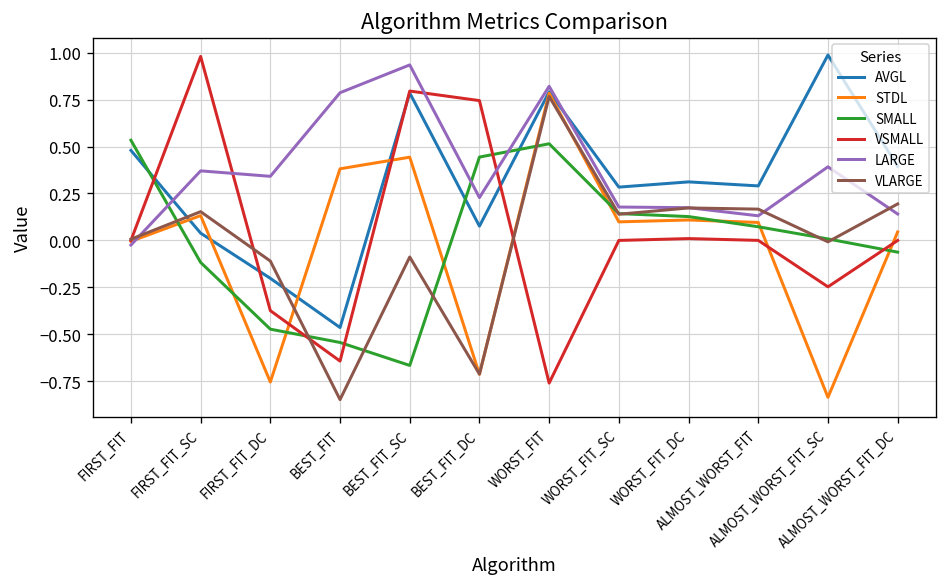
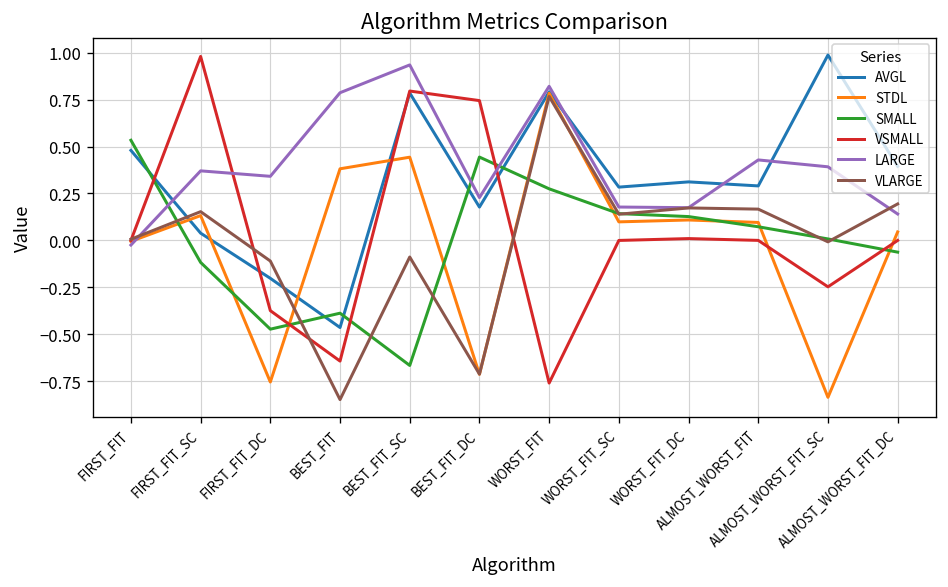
  {
    "AVGL": {
      "FIRST_FIT": 0.48,
      "FIRST_FIT_SC": 0.04,
      "FIRST_FIT_DC": -0.20,
      "BEST_FIT": -0.46,
-     "BEST_FIT_DC": 0.08,
+     "BEST_FIT_DC": 0.18,
      "WORST_FIT_SC": 0.28,
      "WORST_FIT_DC": 0.31,
      "ALMOST_WORST_FIT": 0.29,
      "ALMOST_WORST_FIT_SC": 0.99
    },
    "STDL": {
      "FIRST_FIT_SC": 0.13,
      "FIRST_FIT_DC": -0.75,
      "BEST_FIT": 0.38,
      "BEST_FIT_SC": 0.44,
      "WORST_FIT_SC": 0.10,
      "WORST_FIT_DC": 0.11,
      "ALMOST_WORST_FIT": 0.10,
      "ALMOST_WORST_FIT_SC": -0.84,
      "ALMOST_WORST_FIT_DC": 0.05
    },
    "SMALL": {
      "FIRST_FIT": 0.53,
      "FIRST_FIT_SC": -0.12,
      "FIRST_FIT_DC": -0.47,
-     "BEST_FIT": -0.54,
+     "BEST_FIT": -0.39,
      "BEST_FIT_SC": -0.67,
      "BEST_FIT_DC": 0.44,
-     "WORST_FIT": 0.51,
+     "WORST_FIT": 0.27,
      "WORST_FIT_DC": 0.13,
      "ALMOST_WORST_FIT": 0.07,
      "ALMOST_WORST_FIT_DC": -0.06
    },
    "VSMALL": {
      "FIRST_FIT_SC": 0.98,
      "FIRST_FIT_DC": -0.37,
      "BEST_FIT": -0.64,
      "BEST_FIT_DC": 0.74,
      "WORST_FIT": -0.76,
      "WORST_FIT_SC": 0.00,
      "WORST_FIT_DC": 0.01,
      "ALMOST_WORST_FIT": 0.00,
      "ALMOST_WORST_FIT_SC": -0.25,
      "ALMOST_WORST_FIT_DC": 0.00
    },
    "LARGE": {
      "FIRST_FIT": -0.02,
      "FIRST_FIT_SC": 0.37,
      "FIRST_FIT_DC": 0.34,
      "BEST_FIT": 0.79,
      "BEST_FIT_SC": 0.93,
      "BEST_FIT_DC": 0.23,
      "WORST_FIT": 0.82,
      "WORST_FIT_SC": 0.18,
-     "ALMOST_WORST_FIT": 0.13,
+     "ALMOST_WORST_FIT": 0.43,
      "ALMOST_WORST_FIT_SC": 0.39,
      "ALMOST_WORST_FIT_DC": 0.14
    },
    "VLARGE": {
      "FIRST_FIT_SC": 0.15,
      "FIRST_FIT_DC": -0.11,
      "BEST_FIT": -0.85,
      "BEST_FIT_SC": -0.09,
      "WORST_FIT": 0.77,
      "ALMOST_WORST_FIT": 0.17,
      "ALMOST_WORST_FIT_DC": 0.19
    }
  }
